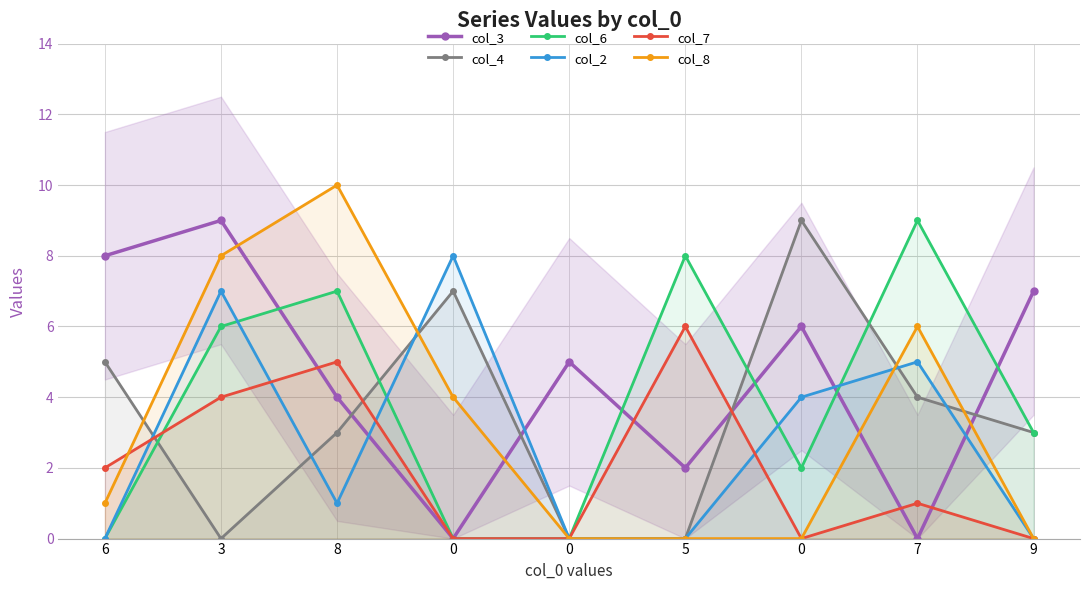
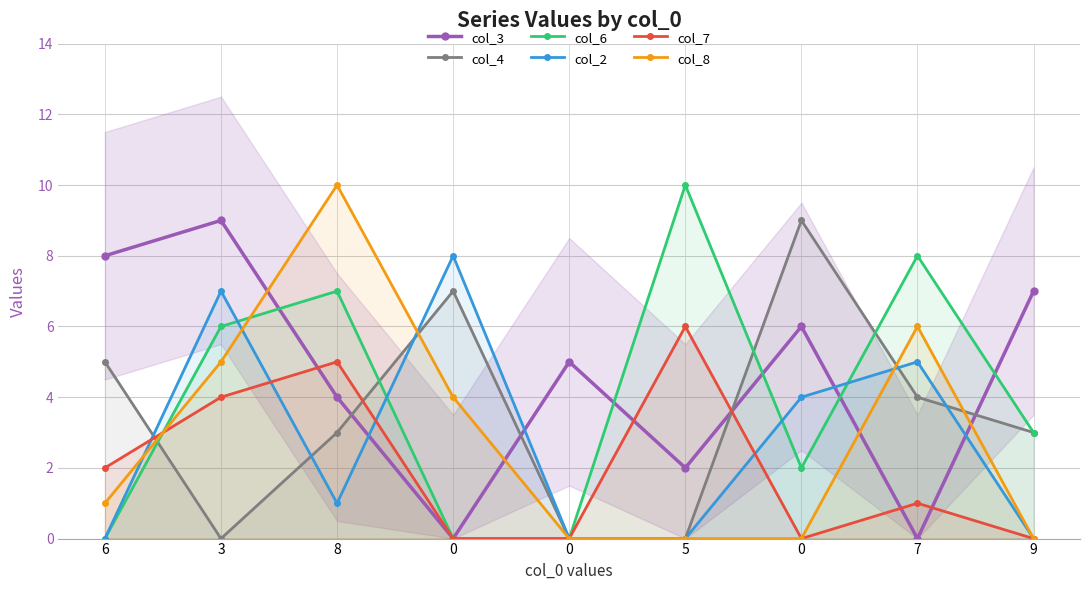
  {
    "col_4": {
      "6": 5,
      "3": 0,
      "8": 3,
      "7": 4
    },
    "col_6": {
      "3": 6,
      "8": 7,
-     "5": 8,
-     "7": 9
+     "5": 10,
+     "7": 8
    },
    "col_2": {
      "3": 7,
      "8": 1,
      "7": 5
    },
    "col_7": {
      "6": 2,
      "3": 4,
      "8": 5,
      "5": 6,
      "7": 1
    },
    "col_8": {
      "6": 1,
-     "3": 8,
+     "3": 5,
      "8": 10,
      "7": 6
    }
  }
